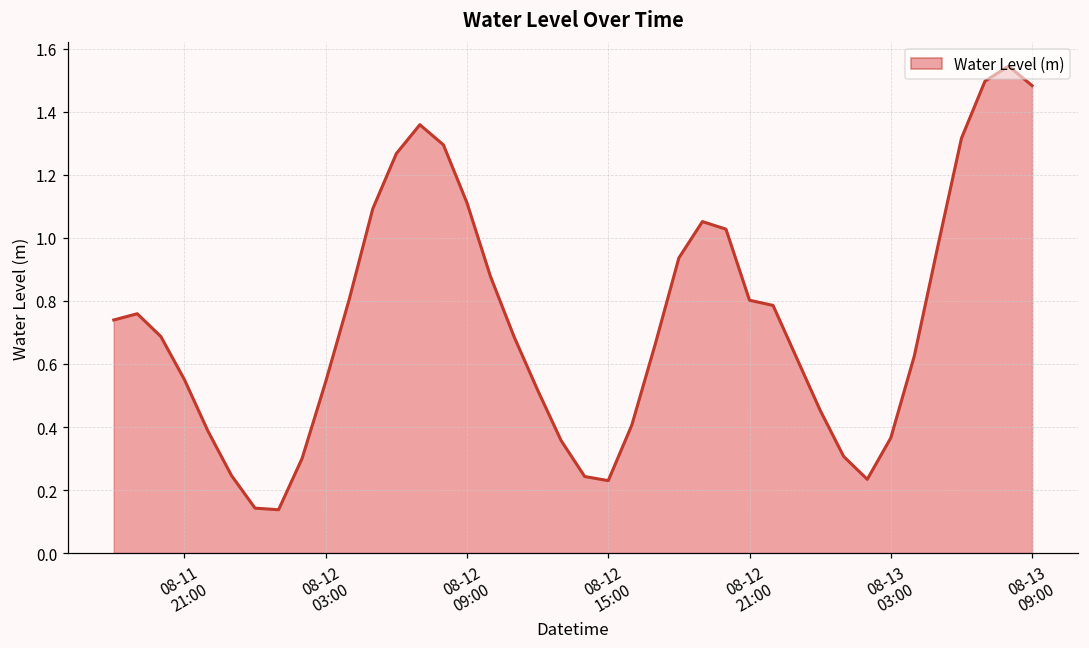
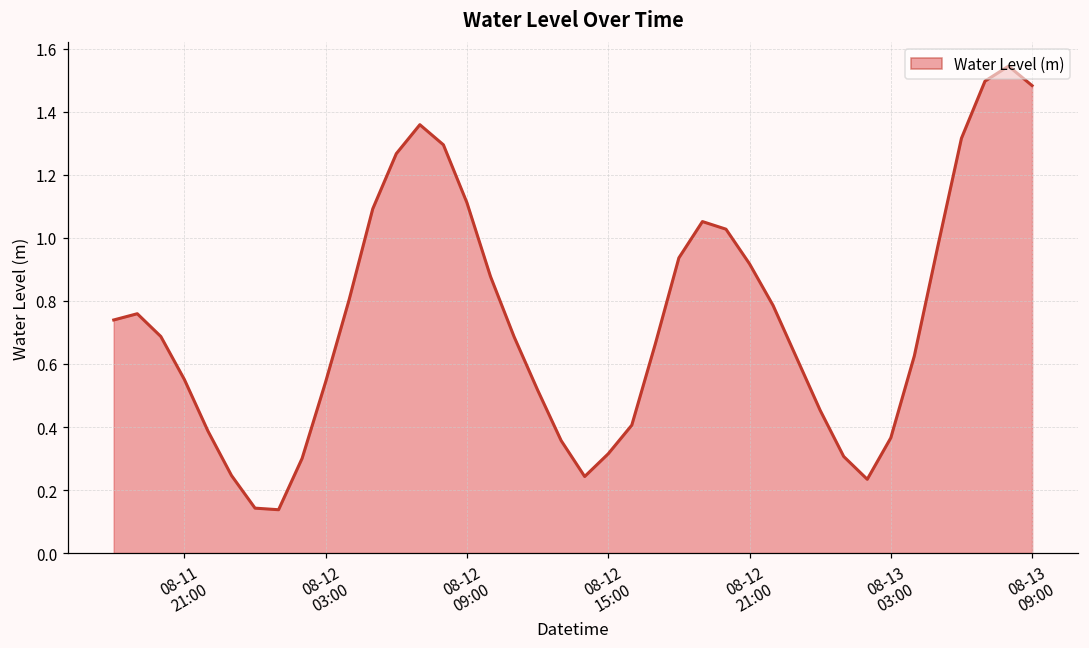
  {
    "08-11 21:00": 0.55,
    "08-12 03:00": 0.54,
    "08-12 09:00": 1.11,
-   "08-12 15:00": 0.23,
-   "08-12 21:00": 0.80,
+   "08-12 15:00": 0.32,
+   "08-12 21:00": 0.92,
    "08-13 03:00": 0.37,
    "08-13 09:00": 1.48
  }
